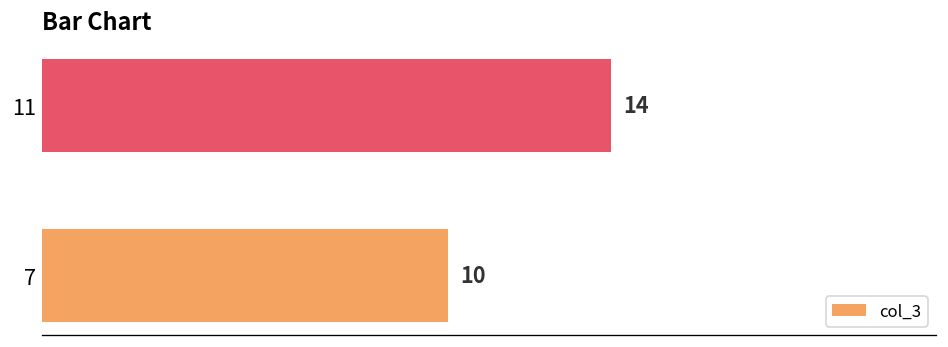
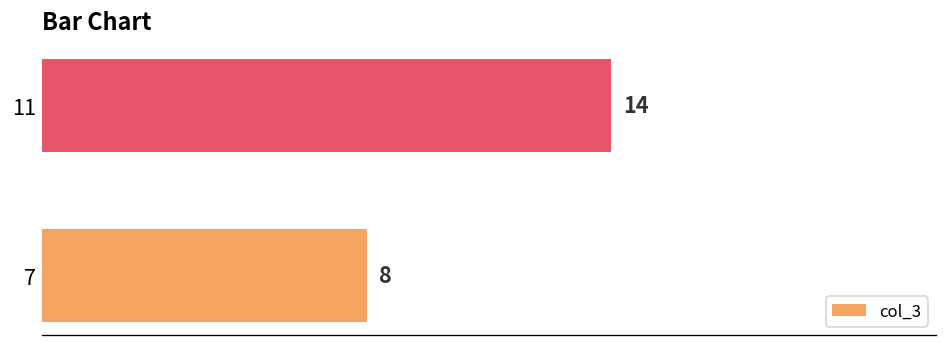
  {
    "11": 14,
-   "7": 10
+   "7": 8
  }
